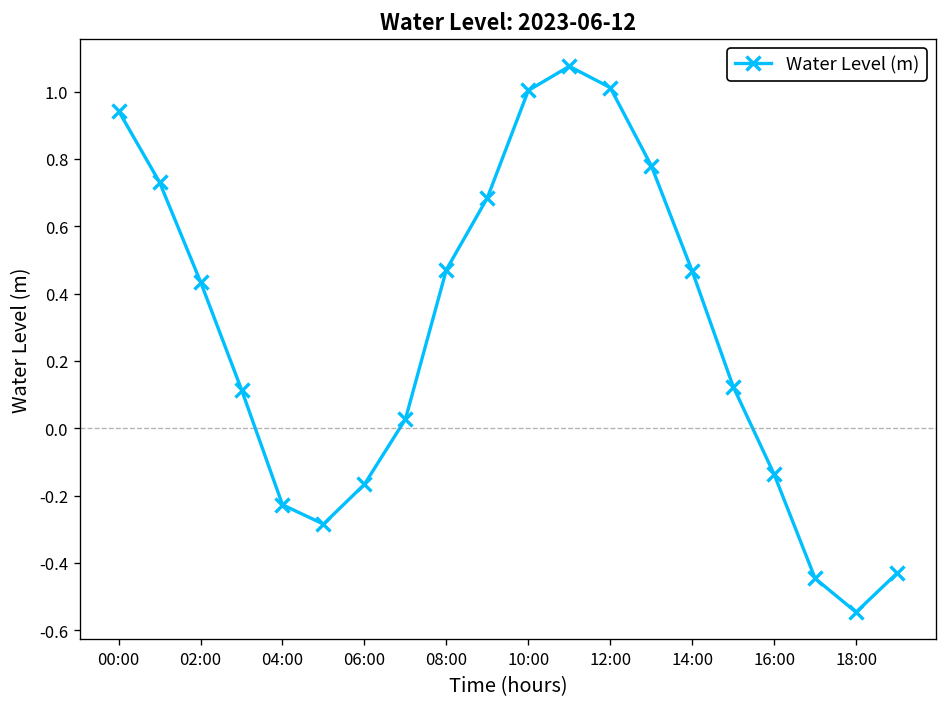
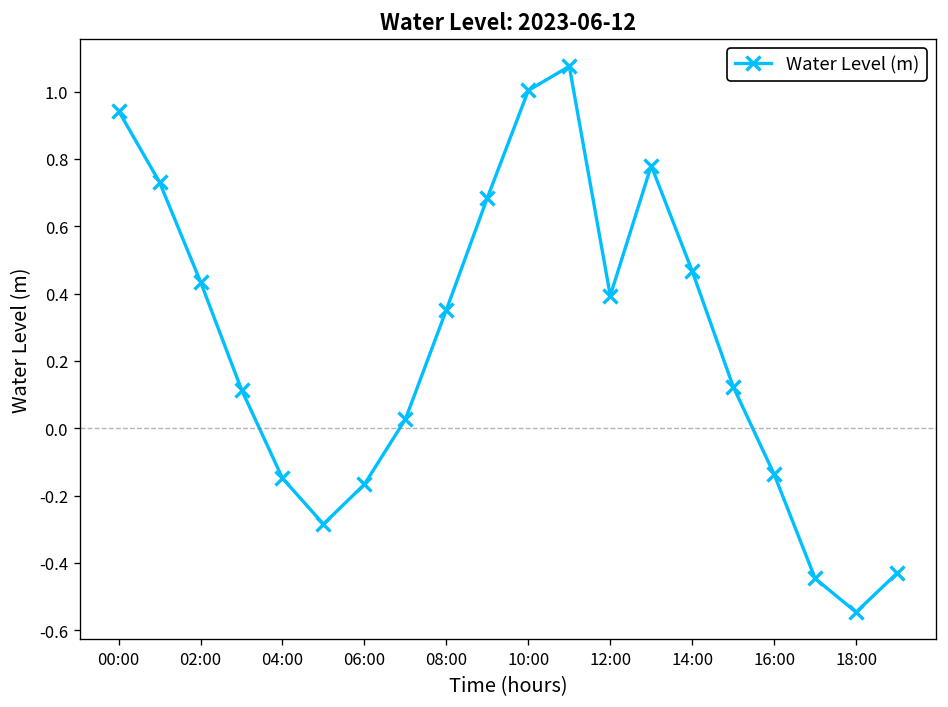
  {
    "00:00": 0.94,
    "02:00": 0.43,
-   "04:00": -0.23,
+   "04:00": -0.15,
    "06:00": -0.17,
-   "08:00": 0.47,
+   "08:00": 0.35,
    "10:00": 1.00,
-   "12:00": 1.01,
+   "12:00": 0.39,
    "14:00": 0.47,
    "16:00": -0.14,
    "18:00": -0.55
  }
